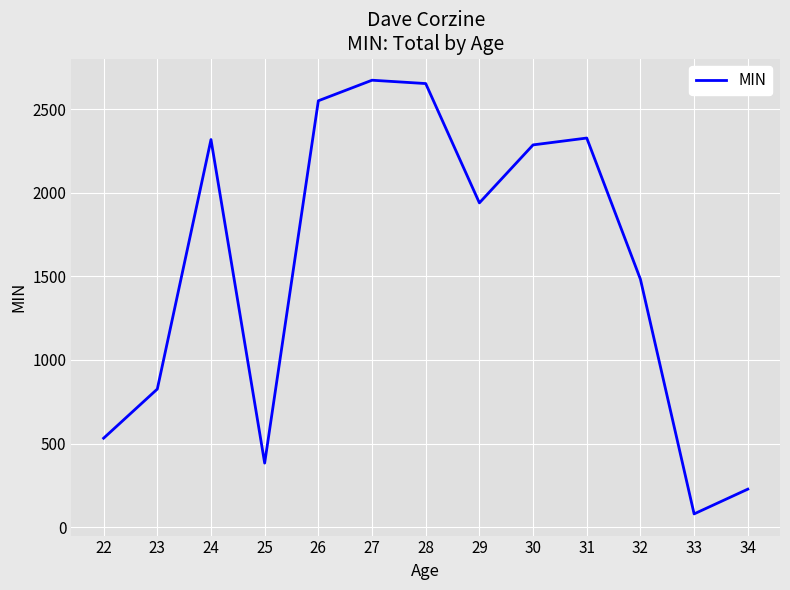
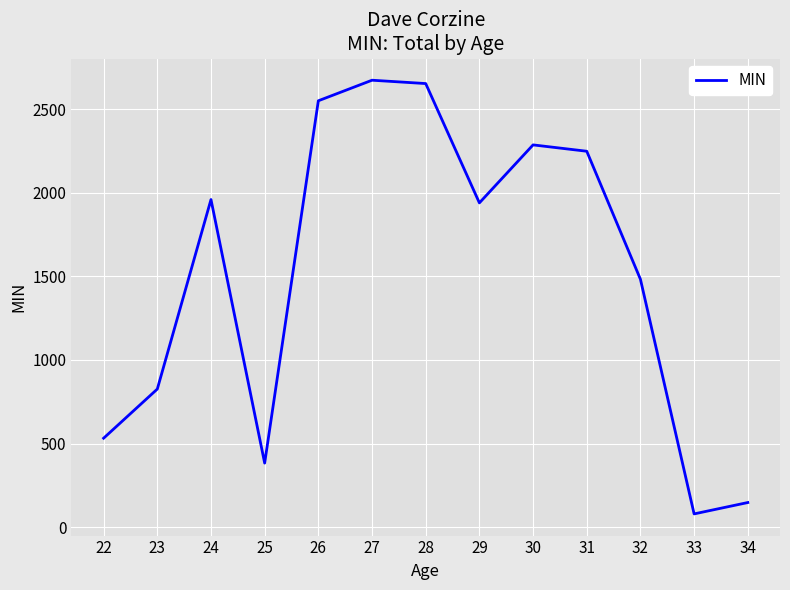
  {
    "22": 530,
    "23": 830,
-   "24": 2320,
+   "24": 1960,
    "25": 380,
    "26": 2550,
    "27": 2670,
    "28": 2650,
    "29": 1940,
    "30": 2290,
-   "31": 2330,
+   "31": 2250,
    "32": 1480,
    "33": 80,
-   "34": 230
+   "34": 150
  }
